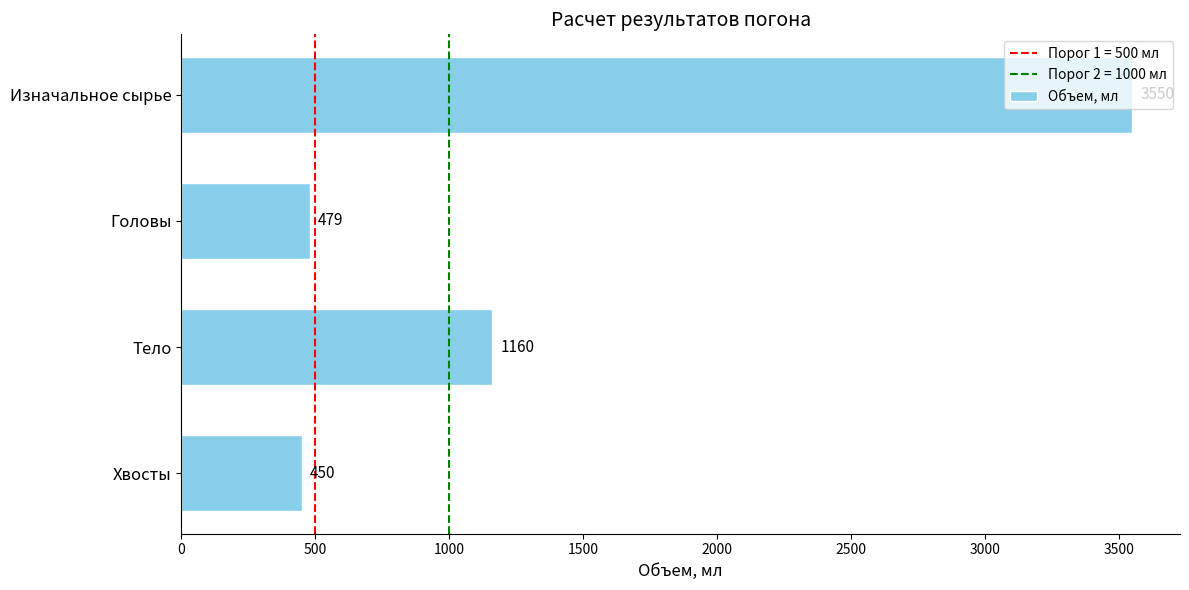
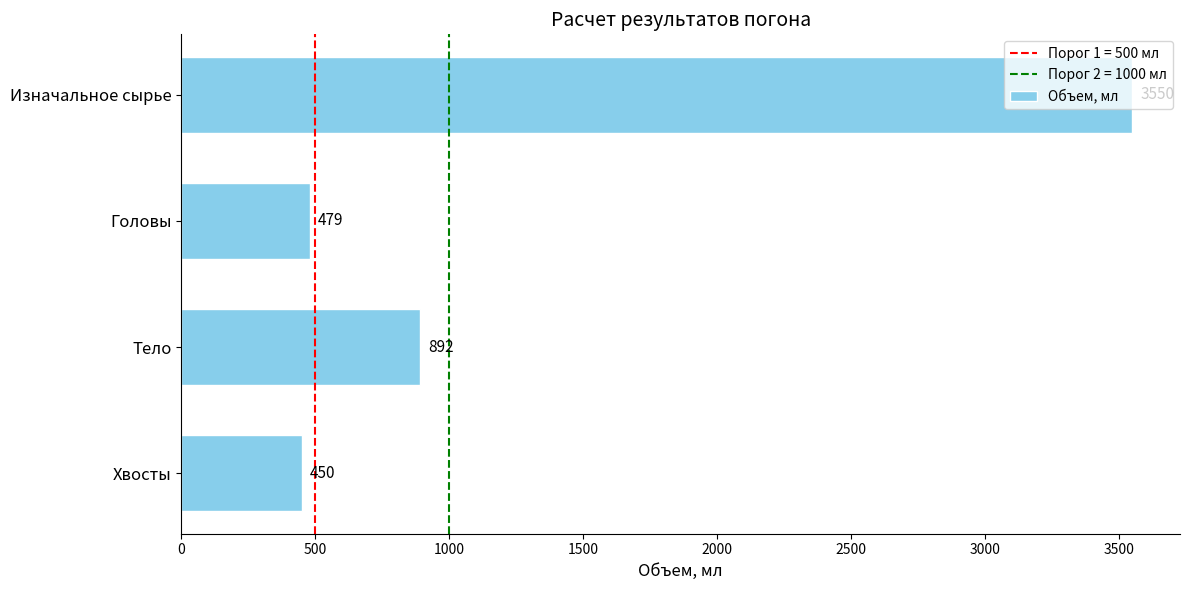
  {
    "Головы": 479,
-   "Тело": 1160,
+   "Тело": 892,
    "Хвосты": 450
  }
